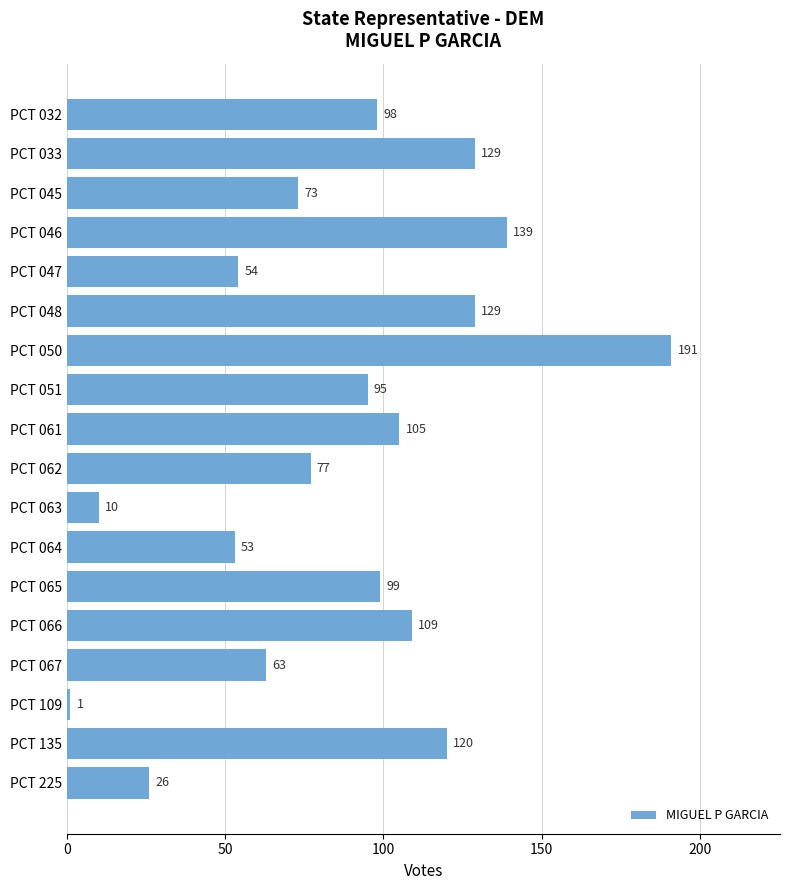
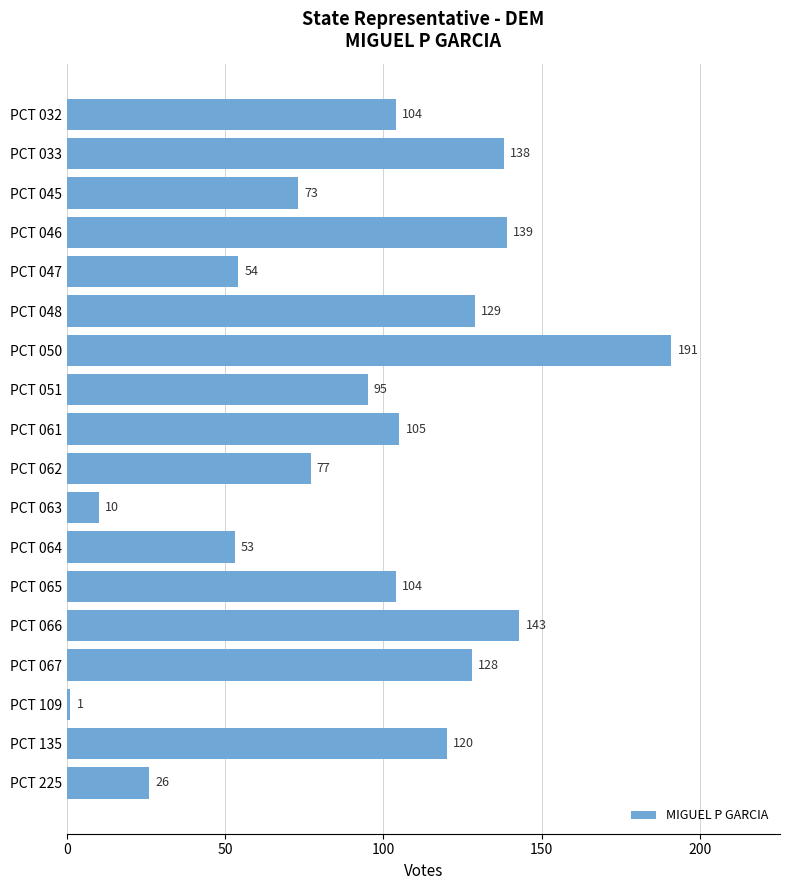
  {
-   "PCT 032": 98,
-   "PCT 033": 129,
+   "PCT 032": 104,
+   "PCT 033": 138,
    "PCT 045": 73,
    "PCT 046": 139,
    "PCT 047": 54,
    "PCT 048": 129,
    "PCT 050": 191,
    "PCT 051": 95,
    "PCT 061": 105,
    "PCT 062": 77,
    "PCT 063": 10,
    "PCT 064": 53,
-   "PCT 065": 99,
-   "PCT 066": 109,
-   "PCT 067": 63,
+   "PCT 065": 104,
+   "PCT 066": 143,
+   "PCT 067": 128,
    "PCT 109": 1,
    "PCT 135": 120,
    "PCT 225": 26
  }
